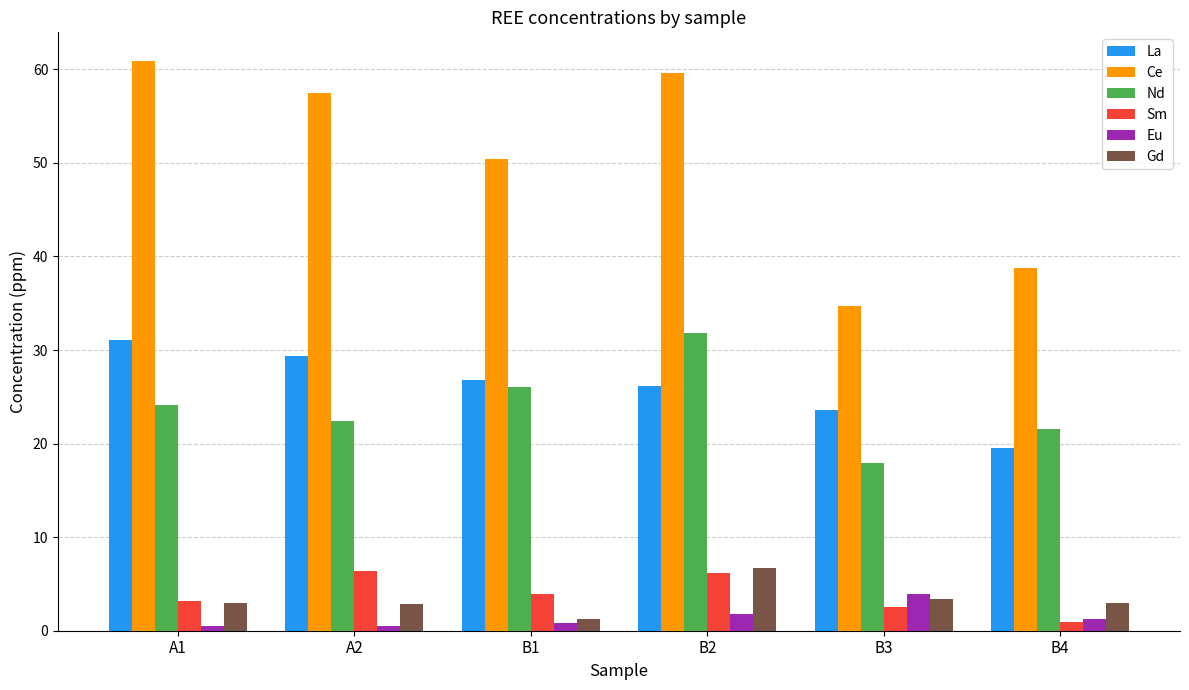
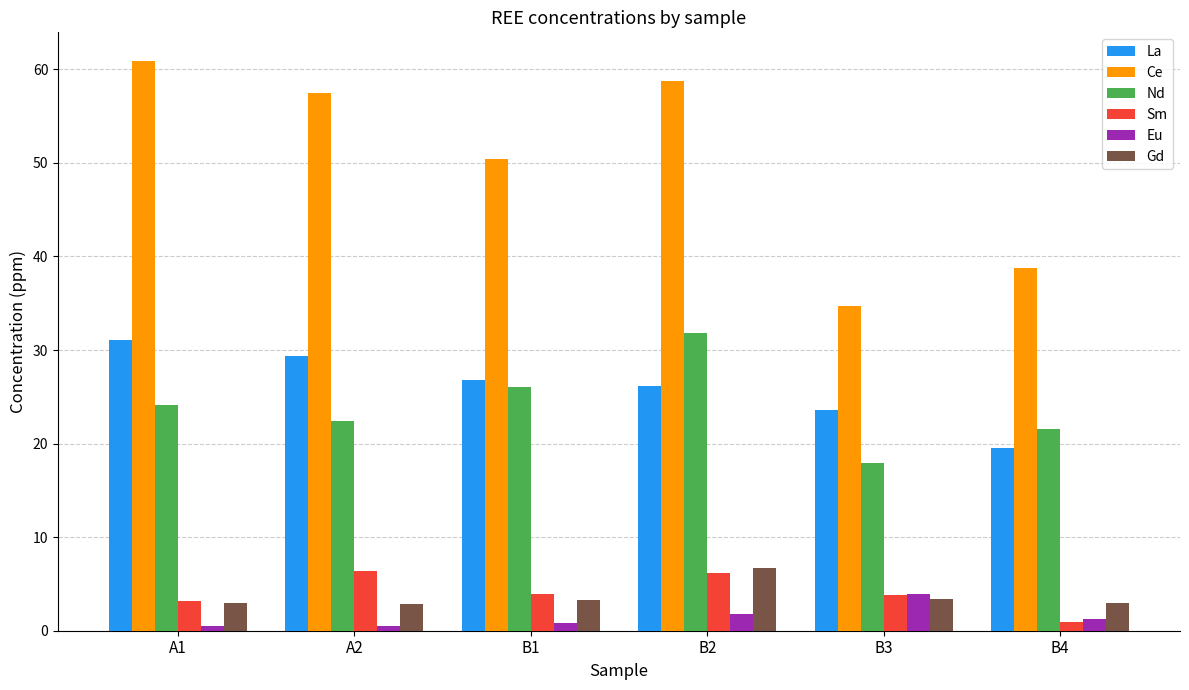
  {
    "La": {
      "A1": 31,
      "A2": 29,
      "B1": 27,
      "B2": 26,
      "B3": 24,
      "B4": 20
    },
    "Ce": {
      "A1": 61,
      "A2": 57,
      "B1": 50,
-     "B2": 60,
+     "B2": 59,
      "B3": 35,
      "B4": 39
    },
    "Nd": {
      "A1": 24,
      "A2": 22,
      "B1": 26,
      "B2": 32,
      "B3": 18,
      "B4": 22
    },
    "Sm": {
      "A1": 3,
      "A2": 6,
      "B1": 4,
      "B2": 6,
-     "B3": 3,
+     "B3": 4,
      "B4": 1
    },
    "Eu": {
      "A1": 1,
      "A2": 0,
      "B1": 1,
      "B2": 2,
      "B3": 4,
      "B4": 1
    },
    "Gd": {
      "A1": 3,
      "A2": 3,
-     "B1": 1,
+     "B1": 3,
      "B2": 7,
      "B3": 3,
      "B4": 3
    }
  }
